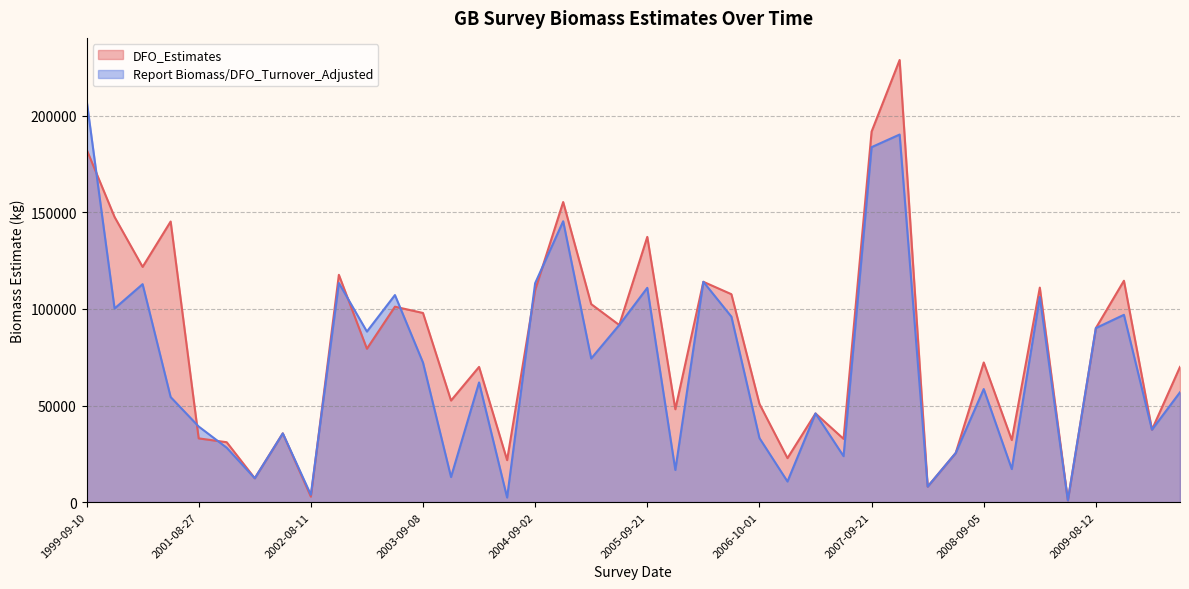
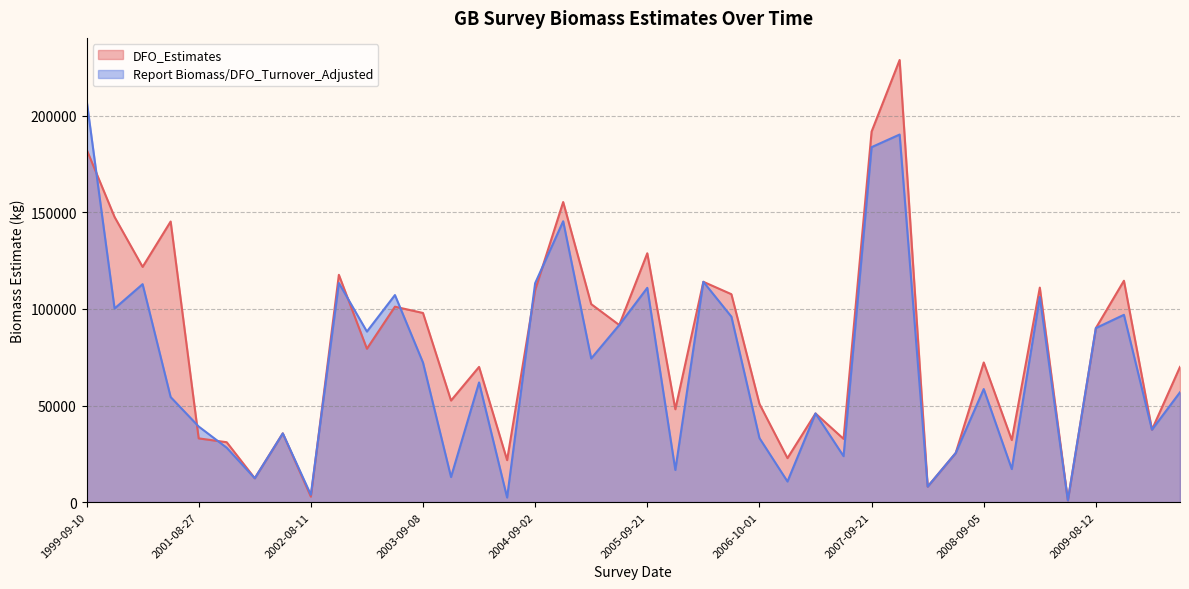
  {
    "DFO_Estimates": {
      "1999-09-10": 183000,
      "2001-08-27": 33000,
      "2003-09-08": 98000,
      "2004-09-02": 110000,
-     "2005-09-21": 137000,
+     "2005-09-21": 129000,
      "2006-10-01": 51000,
      "2007-09-21": 192000,
      "2008-09-05": 72000
    },
    "Report Biomass/DFO_Turnover_Adjusted": {
      "1999-09-10": 208000,
      "2001-08-27": 39000,
      "2003-09-08": 72000,
      "2004-09-02": 113000,
      "2005-09-21": 111000,
      "2006-10-01": 33000,
      "2007-09-21": 184000,
      "2008-09-05": 59000
    }
  }
